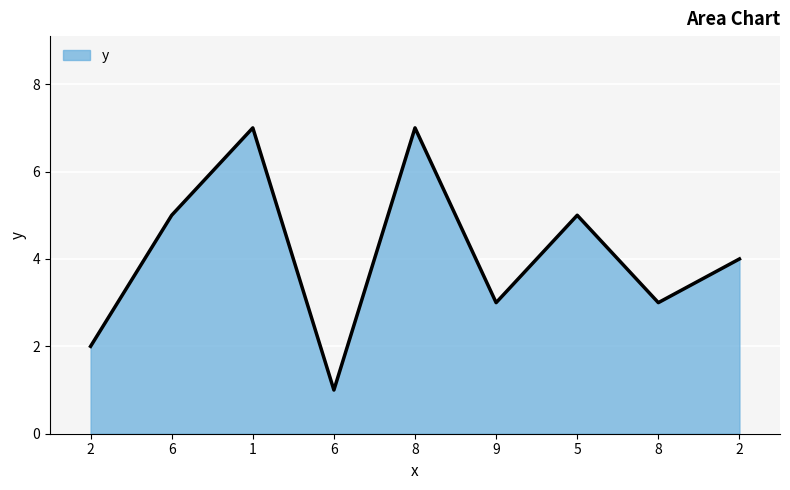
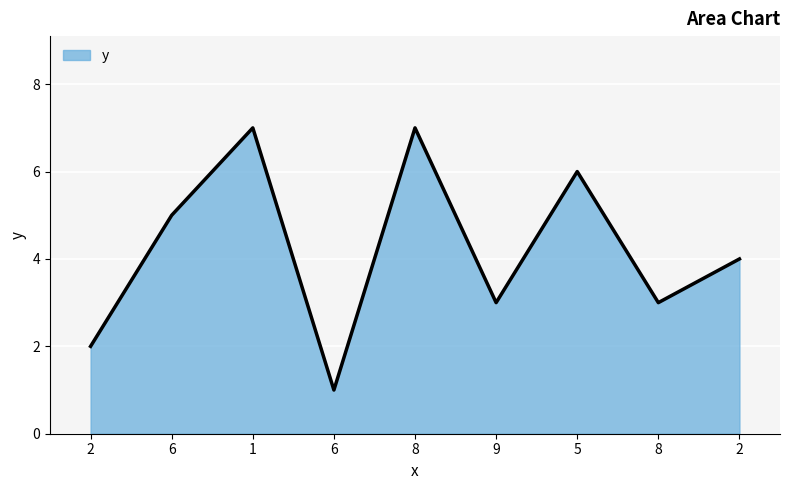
  {
    "1": 7,
    "9": 3,
-   "5": 5
+   "5": 6
  }
